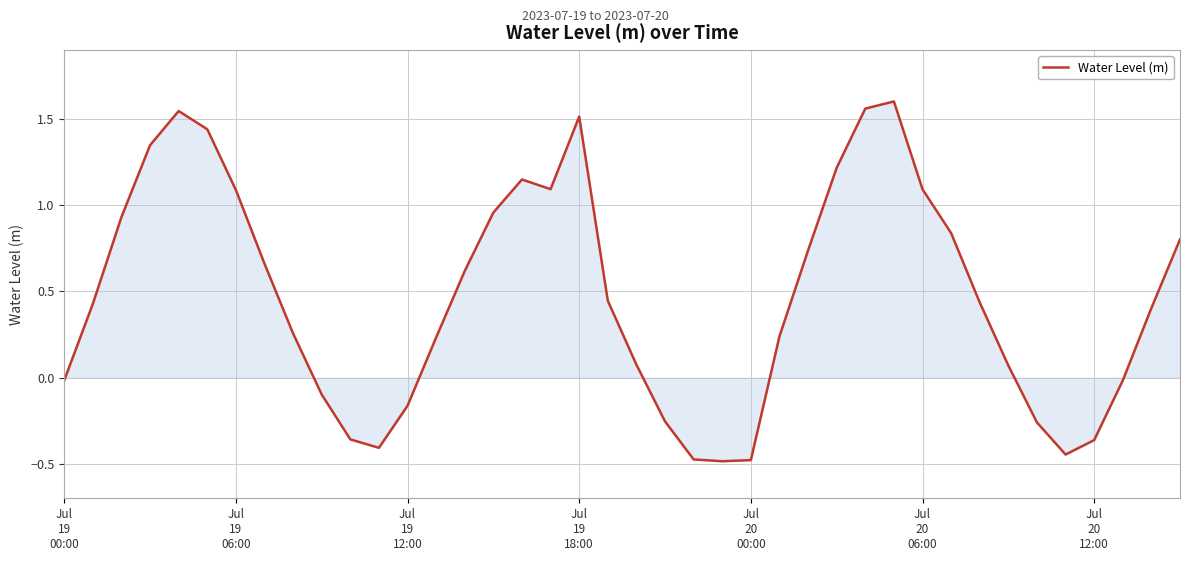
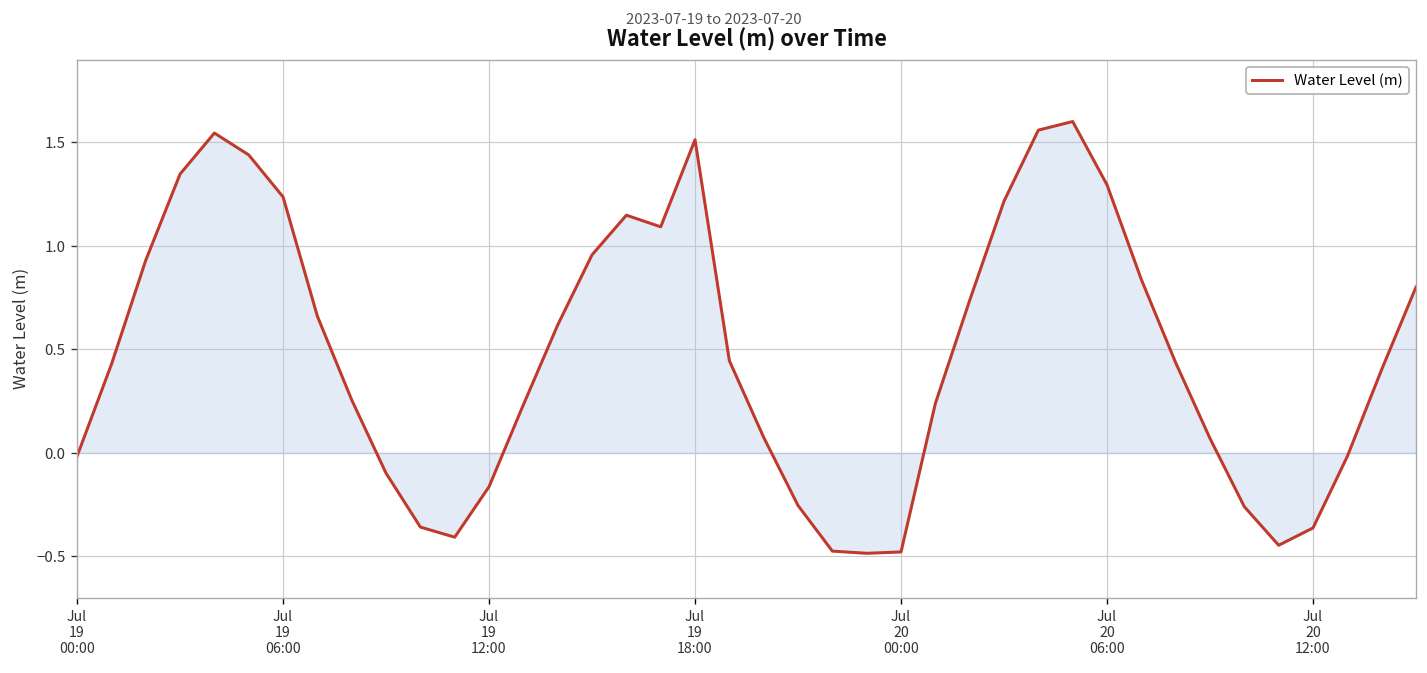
  {
    "Water Level (m)": {
      "Jul 19 00:00": -0.02,
-     "Jul 19 06:00": 1.09,
+     "Jul 19 06:00": 1.24,
      "Jul 19 12:00": -0.16,
      "Jul 20 00:00": -0.48,
-     "Jul 20 06:00": 1.09,
+     "Jul 20 06:00": 1.30,
      "Jul 20 12:00": -0.36
    }
  }
